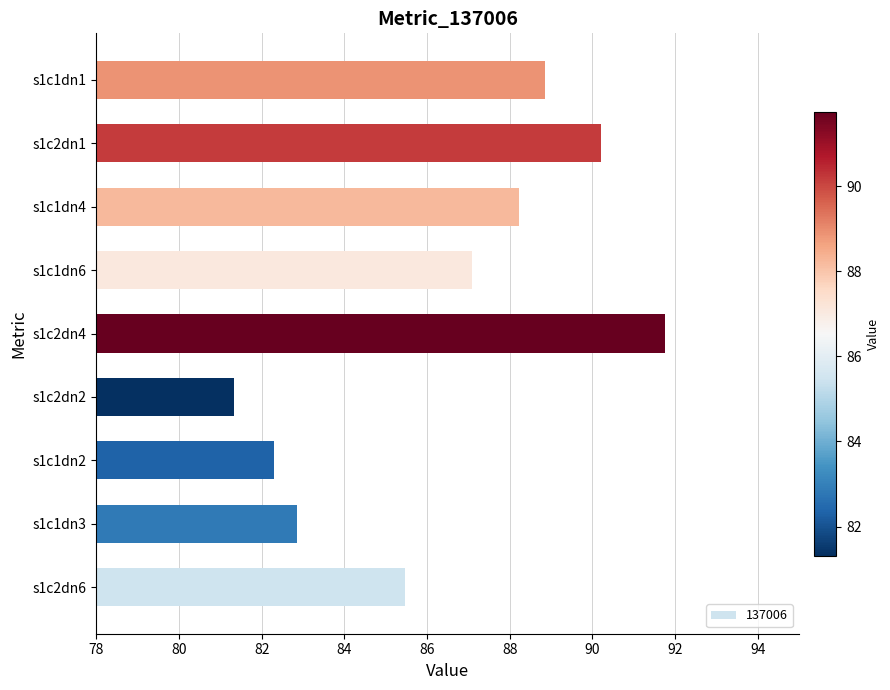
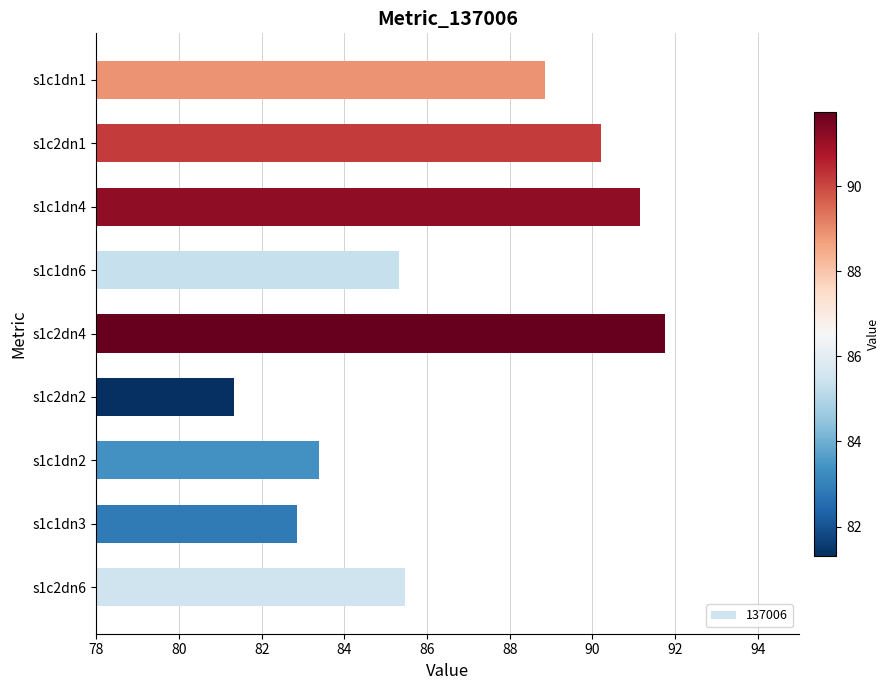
  {
    "s1c1dn1": 88.9,
    "s1c2dn1": 90.2,
-   "s1c1dn4": 88.2,
-   "s1c1dn6": 87.1,
+   "s1c1dn4": 91.2,
+   "s1c1dn6": 85.3,
    "s1c2dn4": 91.8,
    "s1c2dn2": 81.3,
-   "s1c1dn2": 82.3,
+   "s1c1dn2": 83.4,
    "s1c1dn3": 82.9,
    "s1c2dn6": 85.5
  }
